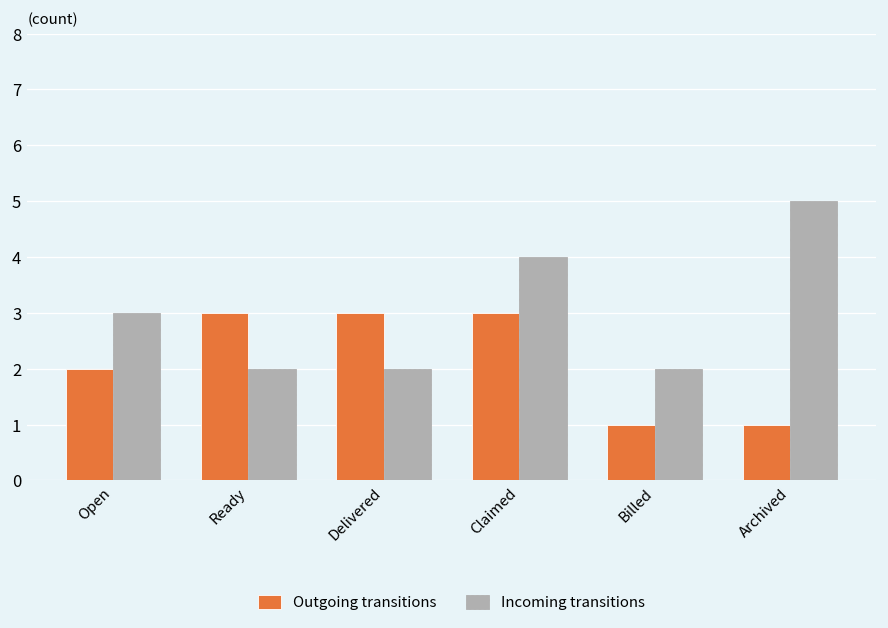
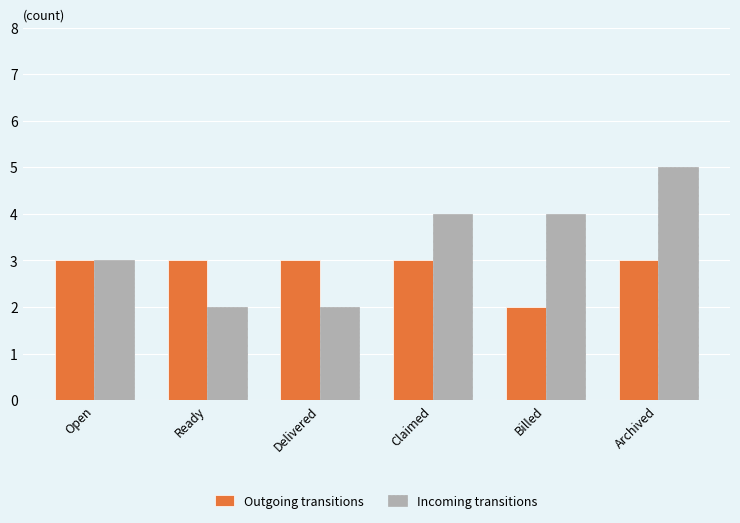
  {
    "Outgoing transitions": {
-     "Open": 2,
+     "Open": 3,
      "Ready": 3,
      "Delivered": 3,
      "Claimed": 3,
-     "Billed": 1,
-     "Archived": 1
+     "Billed": 2,
+     "Archived": 3
    },
    "Incoming transitions": {
      "Open": 3,
      "Ready": 2,
      "Delivered": 2,
      "Claimed": 4,
-     "Billed": 2,
+     "Billed": 4,
      "Archived": 5
    }
  }
